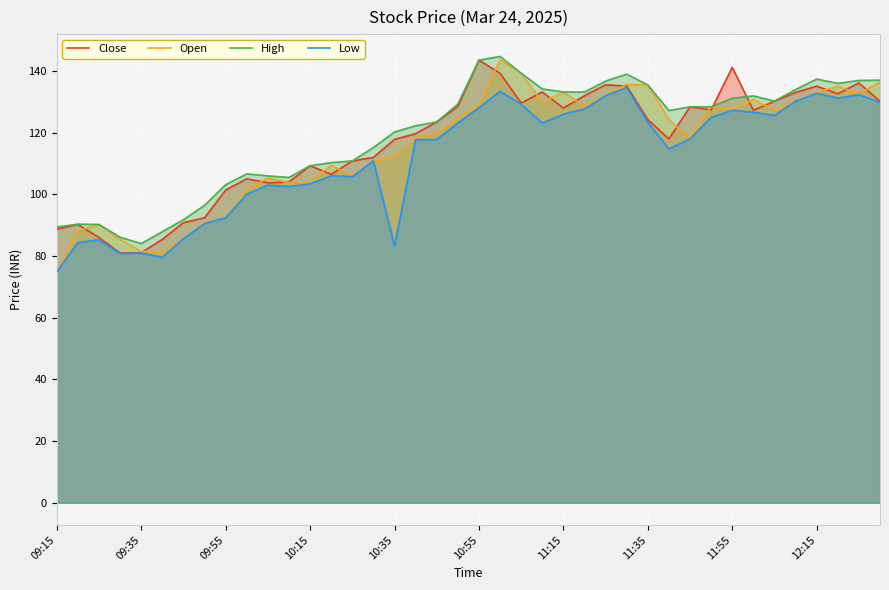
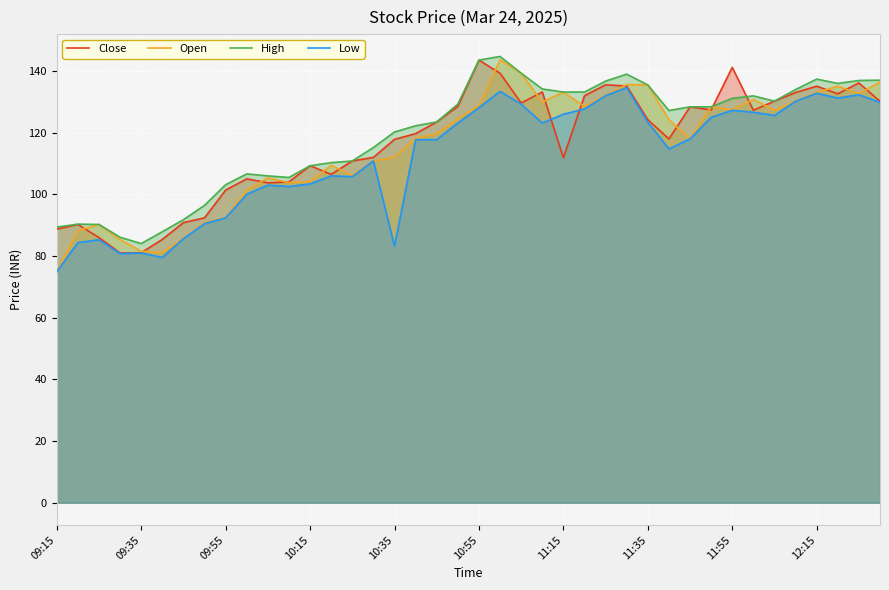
  {
    "Close": {
      "09:55": 101,
      "10:35": 118,
-     "11:15": 128,
+     "11:15": 112,
      "11:35": 124,
      "11:55": 141,
      "12:15": 135
    },
    "Open": {
      "10:35": 112
    },
    "High": {
      "09:35": 84,
      "09:55": 103,
      "10:35": 120,
      "11:55": 131,
      "12:15": 137
    },
    "Low": {
      "10:35": 83,
      "11:15": 126,
      "11:35": 123
    }
  }
